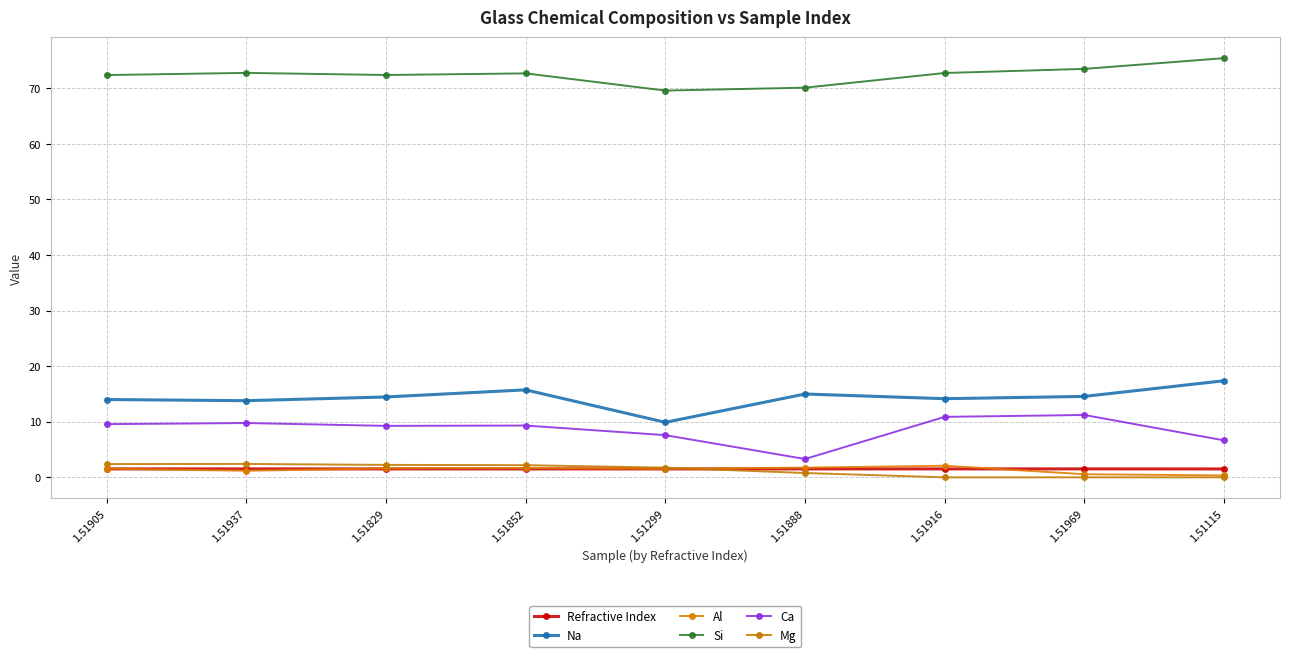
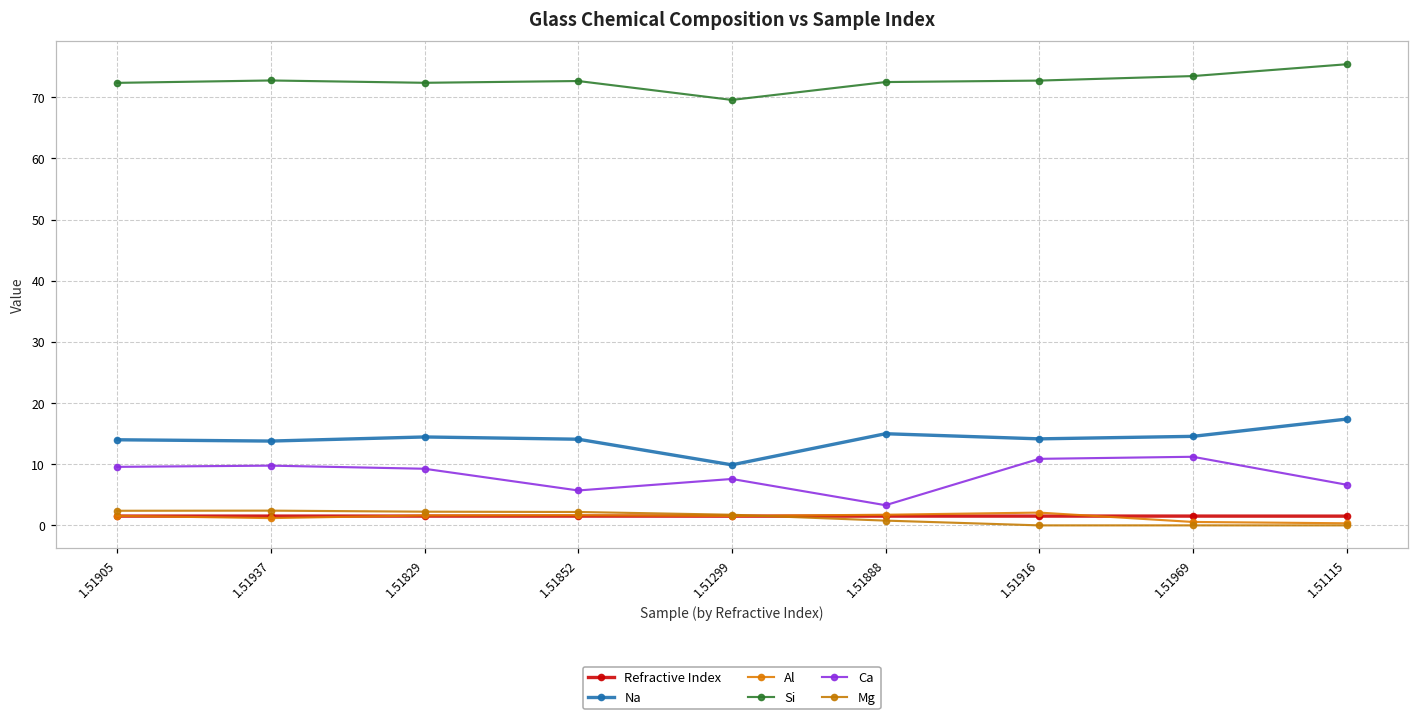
  {
    "Refractive Index": {
      "1.51916": 2,
      "1.51969": 2,
      "1.51115": 2
    },
    "Na": {
      "1.51905": 14,
      "1.51937": 14,
      "1.51829": 14,
-     "1.51852": 16,
+     "1.51852": 14,
      "1.51299": 10,
      "1.51888": 15,
      "1.51916": 14,
      "1.51969": 15,
      "1.51115": 17
    },
    "Si": {
      "1.51905": 72,
      "1.51937": 73,
      "1.51829": 72,
      "1.51852": 73,
      "1.51299": 70,
-     "1.51888": 70,
+     "1.51888": 73,
      "1.51916": 73,
      "1.51969": 73,
      "1.51115": 75
    },
    "Ca": {
      "1.51905": 10,
      "1.51937": 10,
      "1.51829": 9,
-     "1.51852": 9,
+     "1.51852": 6,
      "1.51299": 8,
      "1.51888": 3,
      "1.51916": 11,
      "1.51969": 11,
      "1.51115": 7
    }
  }
